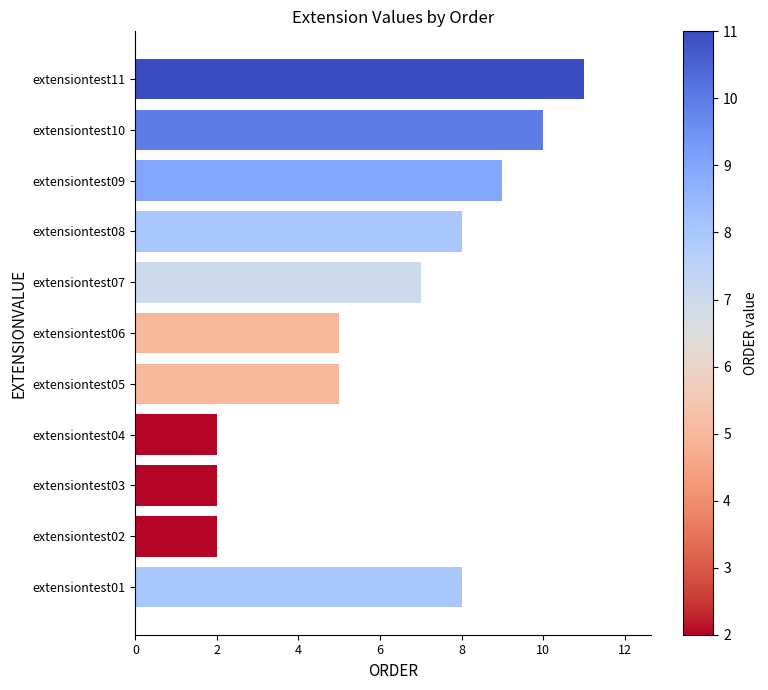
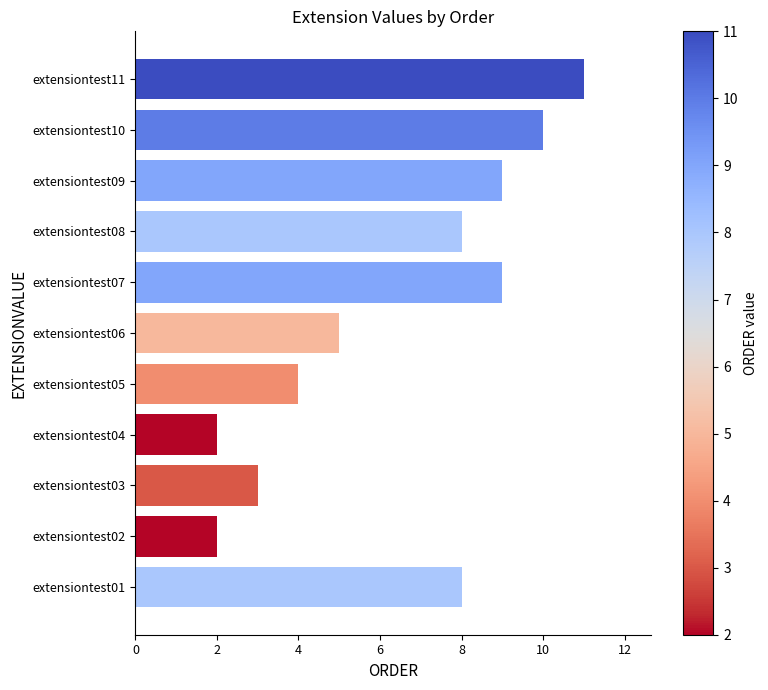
  {
    "extensiontest11": 11,
    "extensiontest10": 10,
    "extensiontest09": 9,
    "extensiontest08": 8,
-   "extensiontest07": 7,
+   "extensiontest07": 9,
    "extensiontest06": 5,
-   "extensiontest05": 5,
+   "extensiontest05": 4,
    "extensiontest04": 2,
-   "extensiontest03": 2,
+   "extensiontest03": 3,
    "extensiontest02": 2,
    "extensiontest01": 8
  }
